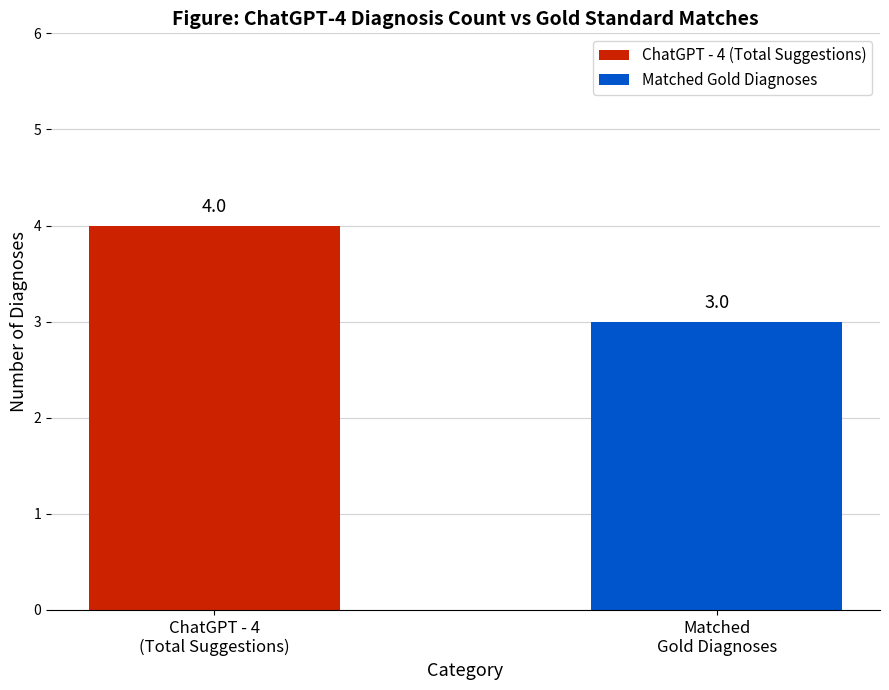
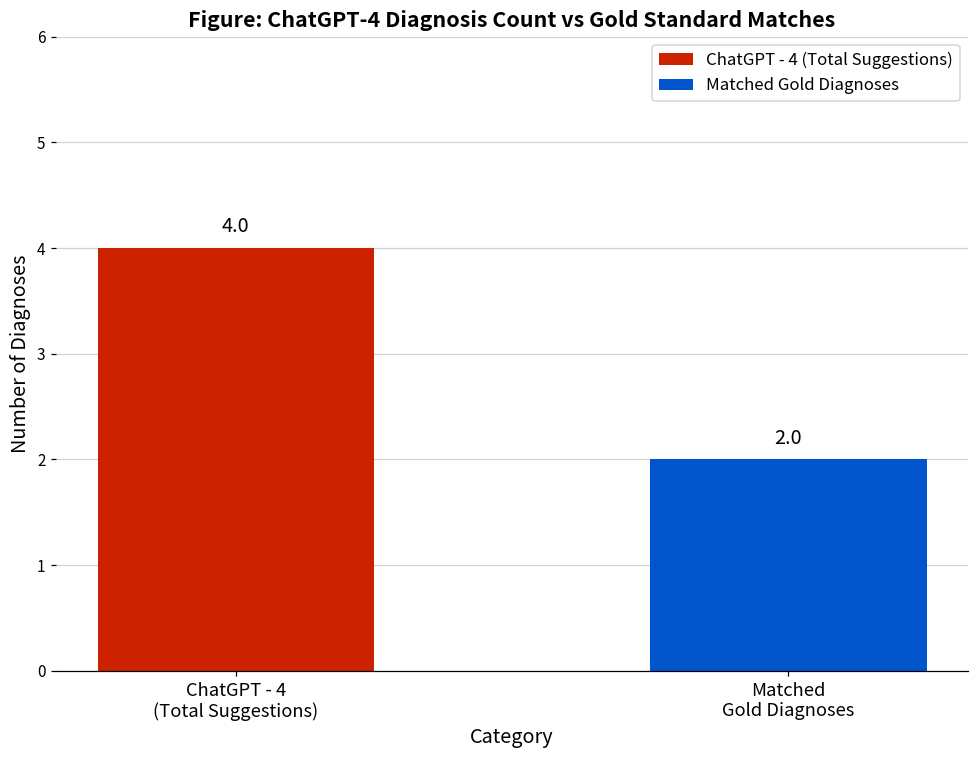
  {
    "ChatGPT - 4 (Total Suggestions)": 4.0,
-   "Matched Gold Diagnoses": 3.0
+   "Matched Gold Diagnoses": 2.0
  }
